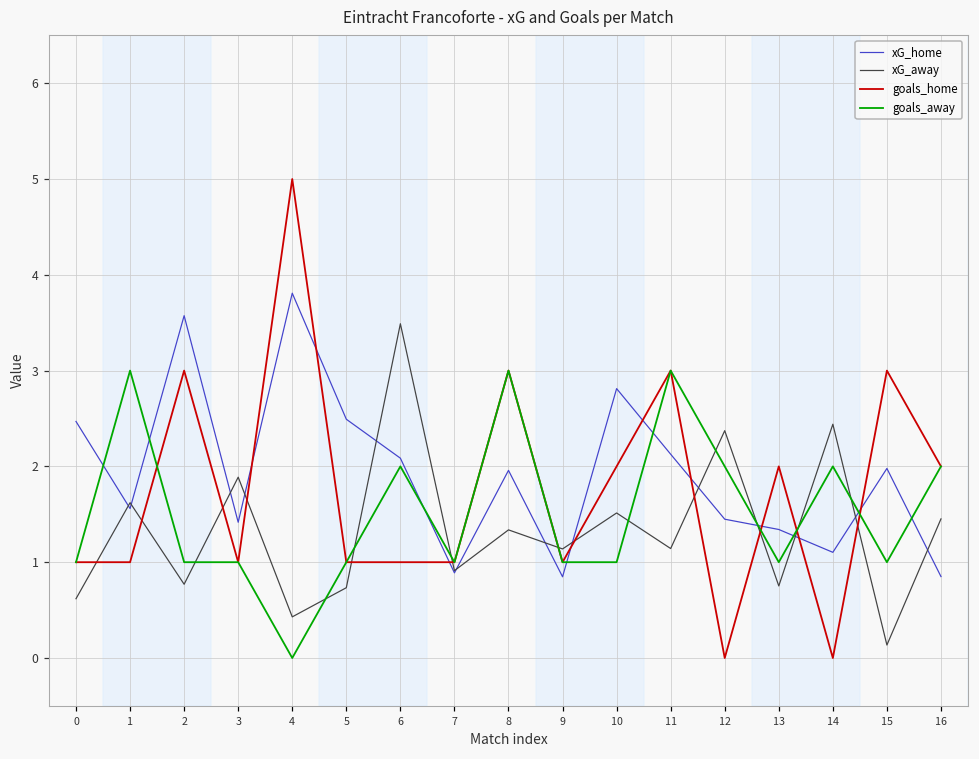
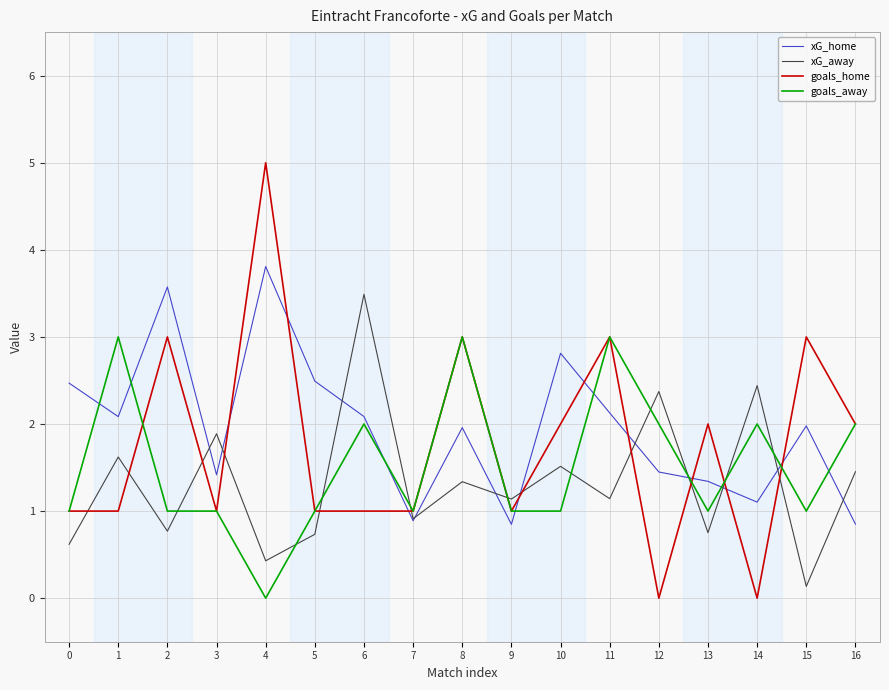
  {
    "xG_home": {
      "0": 2.5,
-     "1": 1.6,
+     "1": 2.1,
      "2": 3.6,
      "3": 1.4,
      "4": 3.8,
      "5": 2.5,
      "6": 2.1,
      "8": 2.0,
      "9": 0.8,
      "10": 2.8,
      "11": 2.1,
      "12": 1.4,
      "13": 1.3,
      "14": 1.1,
      "15": 2.0,
      "16": 0.9
    },
    "xG_away": {
      "0": 0.6,
      "1": 1.6,
      "2": 0.8,
      "3": 1.9,
      "4": 0.4,
      "5": 0.7,
      "6": 3.5,
      "8": 1.3,
      "9": 1.1,
      "10": 1.5,
      "11": 1.1,
      "12": 2.4,
      "13": 0.8,
      "14": 2.4,
      "15": 0.1,
      "16": 1.5
    },
    "goals_home": {
      "1": 1.0,
      "2": 3.0,
      "4": 5.0,
      "6": 1.0,
      "10": 2.0,
      "12": 0.0,
      "13": 2.0,
      "14": 0.0,
      "15": 3.0
    },
    "goals_away": {
      "1": 3.0,
      "2": 1.0,
      "4": 0.0,
      "6": 2.0,
      "10": 1.0,
      "12": 2.0,
      "13": 1.0,
      "14": 2.0,
      "15": 1.0
    }
  }
